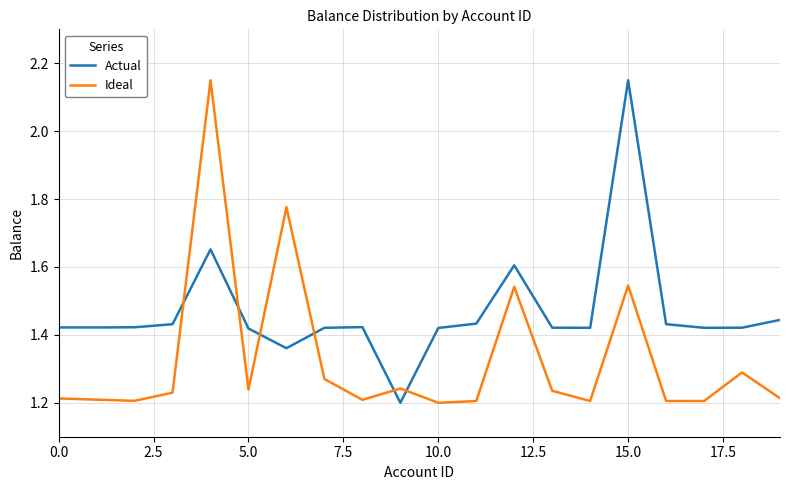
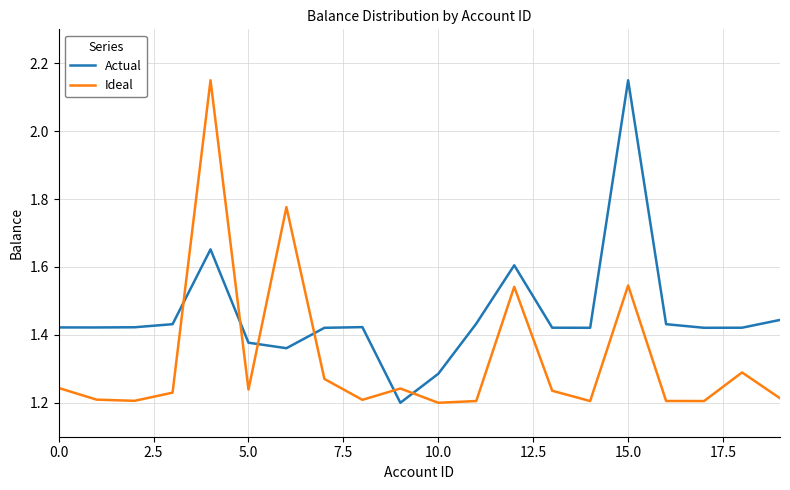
  {
    "Actual": {
      "0.0": 1.42,
-     "5.0": 1.42,
-     "10.0": 1.42,
+     "5.0": 1.38,
+     "10.0": 1.29,
      "15.0": 2.15
    },
    "Ideal": {
-     "0.0": 1.21,
+     "0.0": 1.24,
      "5.0": 1.24,
      "10.0": 1.20,
      "15.0": 1.55
    }
  }
